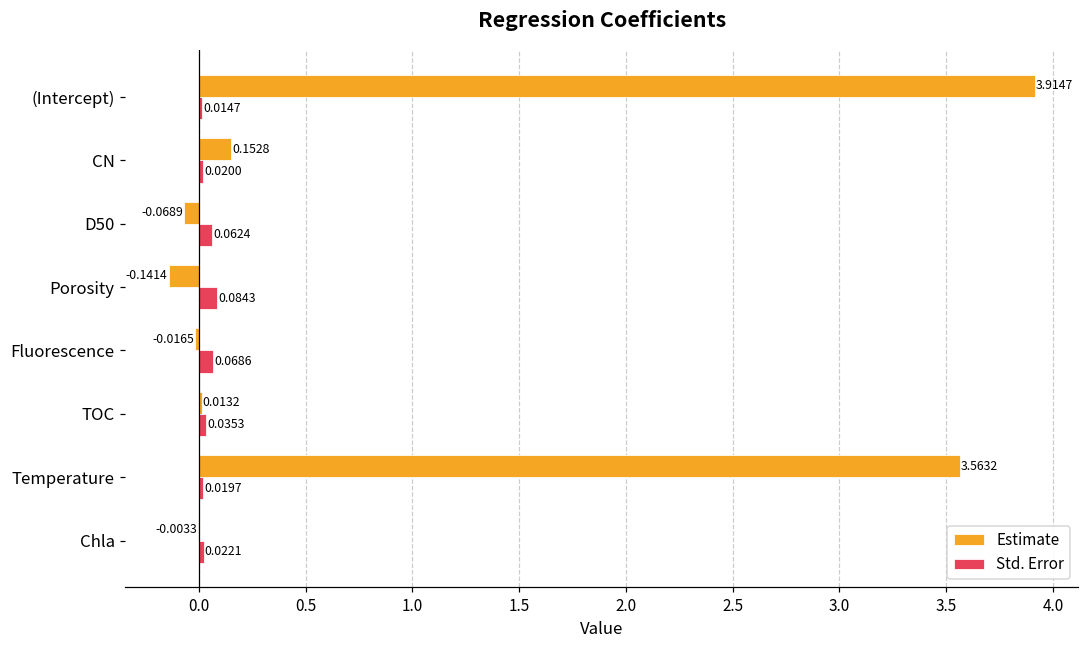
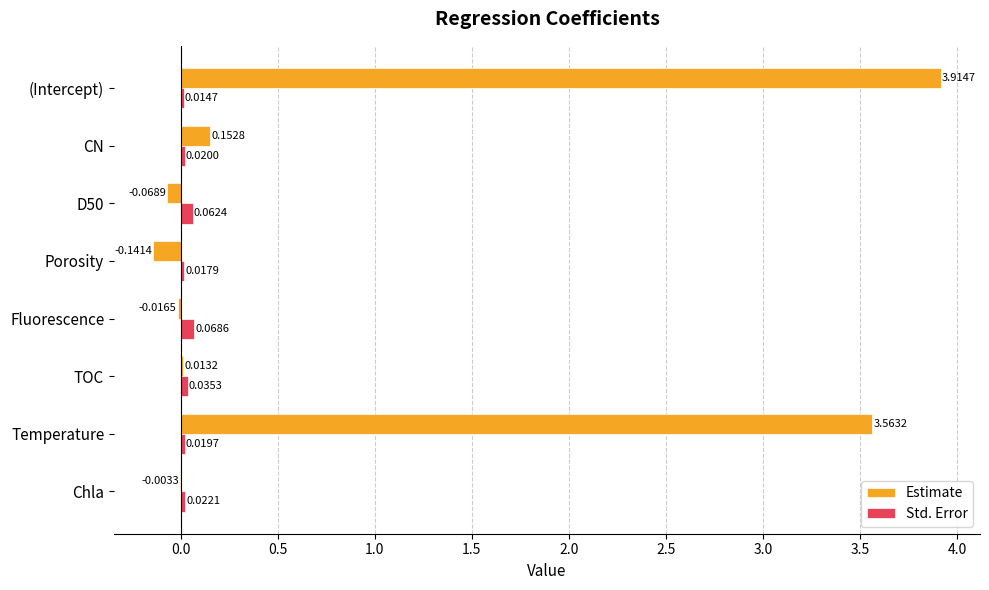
  {
    "Estimate": {
      "(Intercept)": 3.9147,
      "CN": 0.1528,
      "D50": -0.0689,
      "Porosity": -0.1414,
      "Fluorescence": -0.0165,
      "TOC": 0.0132,
      "Temperature": 3.5632,
      "Chla": -0.0033
    },
    "Std. Error": {
      "(Intercept)": 0.0147,
      "CN": 0.0200,
      "D50": 0.0624,
-     "Porosity": 0.0843,
+     "Porosity": 0.0179,
      "Fluorescence": 0.0686,
      "TOC": 0.0353,
      "Temperature": 0.0197,
      "Chla": 0.0221
    }
  }
